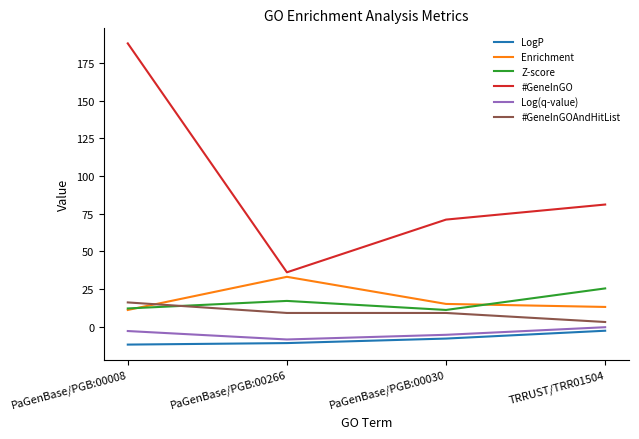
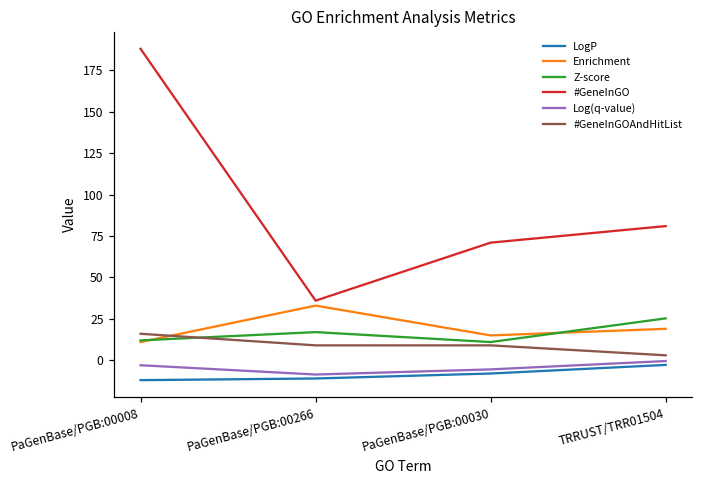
  {
    "LogP": {
      "PaGenBase/PGB:00008": -12,
      "PaGenBase/PGB:00266": -11,
      "PaGenBase/PGB:00030": -8,
      "TRRUST/TRR01504": -3
    },
    "Enrichment": {
      "PaGenBase/PGB:00266": 33,
      "PaGenBase/PGB:00030": 15,
-     "TRRUST/TRR01504": 13
+     "TRRUST/TRR01504": 19
    },
    "Z-score": {
      "PaGenBase/PGB:00266": 17,
      "PaGenBase/PGB:00030": 11,
      "TRRUST/TRR01504": 25
    },
    "#GeneInGO": {
      "PaGenBase/PGB:00008": 188,
      "PaGenBase/PGB:00266": 36,
      "PaGenBase/PGB:00030": 71,
      "TRRUST/TRR01504": 81
    },
    "Log(q-value)": {
      "PaGenBase/PGB:00008": -3,
      "PaGenBase/PGB:00266": -9,
      "PaGenBase/PGB:00030": -6,
      "TRRUST/TRR01504": 0
    },
    "#GeneInGOAndHitList": {
      "PaGenBase/PGB:00008": 16,
      "PaGenBase/PGB:00266": 9,
      "PaGenBase/PGB:00030": 9,
      "TRRUST/TRR01504": 3
    }
  }
